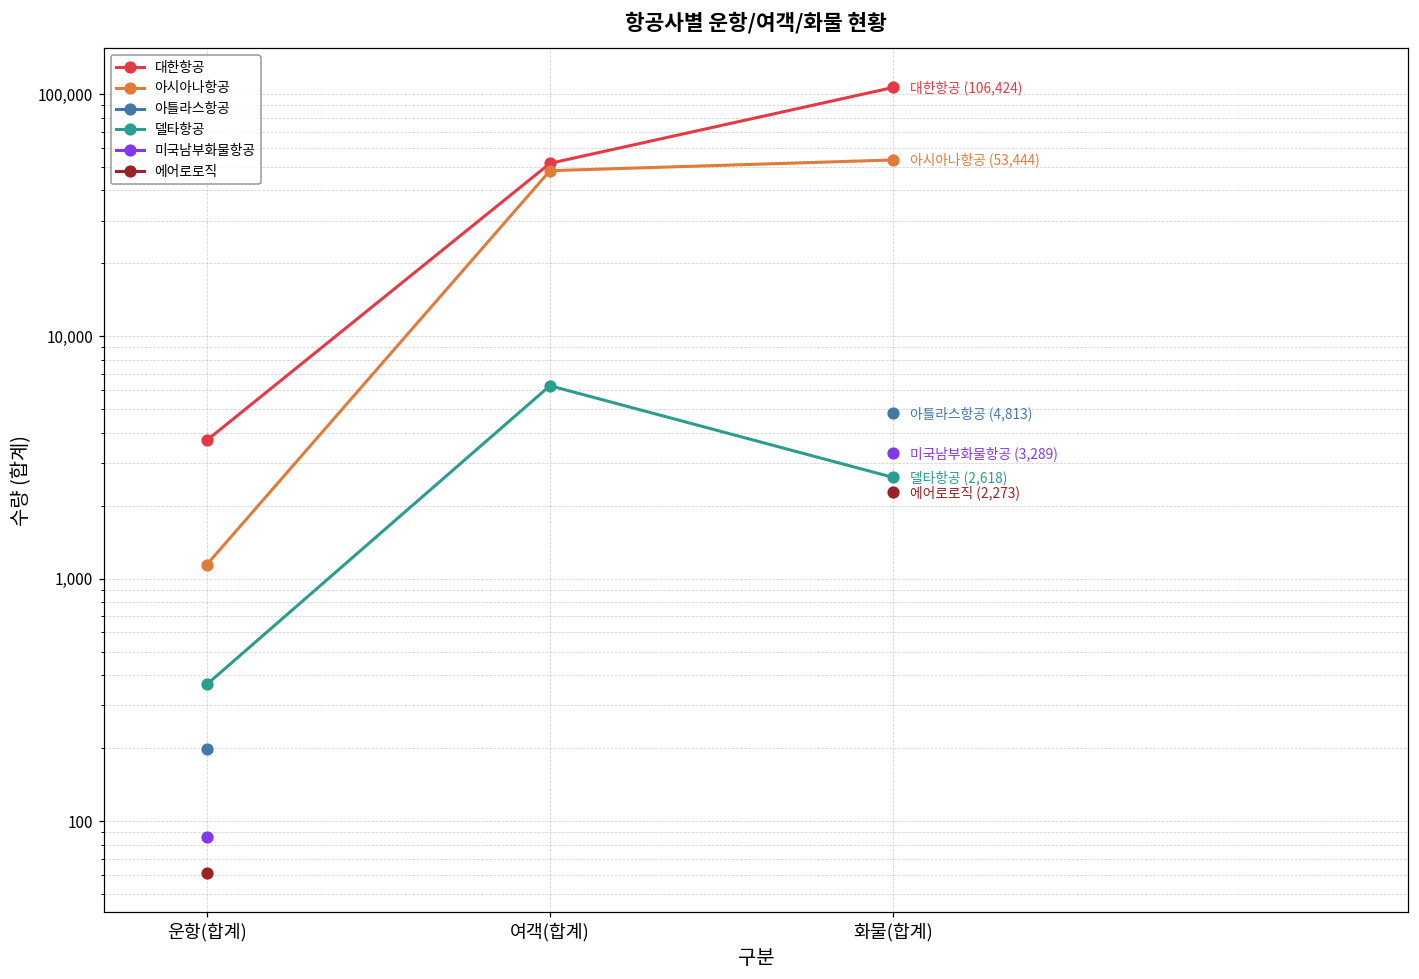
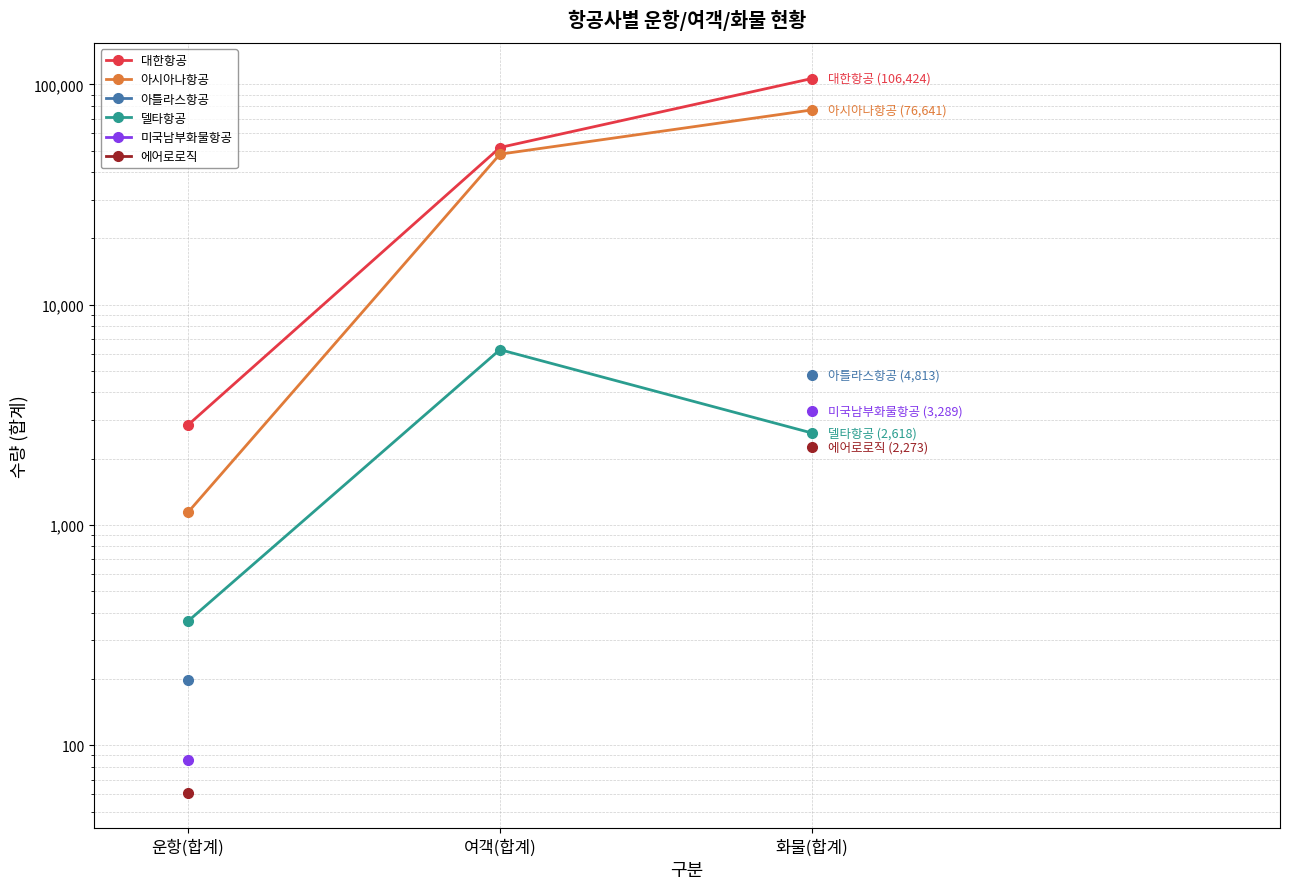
  {
    "대한항공": {
-     "운항(합계)": "3,700",
+     "운항(합계)": "2,800",
      "여객(합계)": "52,000"
    },
    "아시아나항공": {
-     "화물(합계)": "(53,444)"
+     "화물(합계)": "(76,641)"
    },
    "미국남부화물항공": {
      "화물(합계)": "(3,289)"
    },
    "에어로로직": {
      "화물(합계)": "(2,273)"
    }
  }
